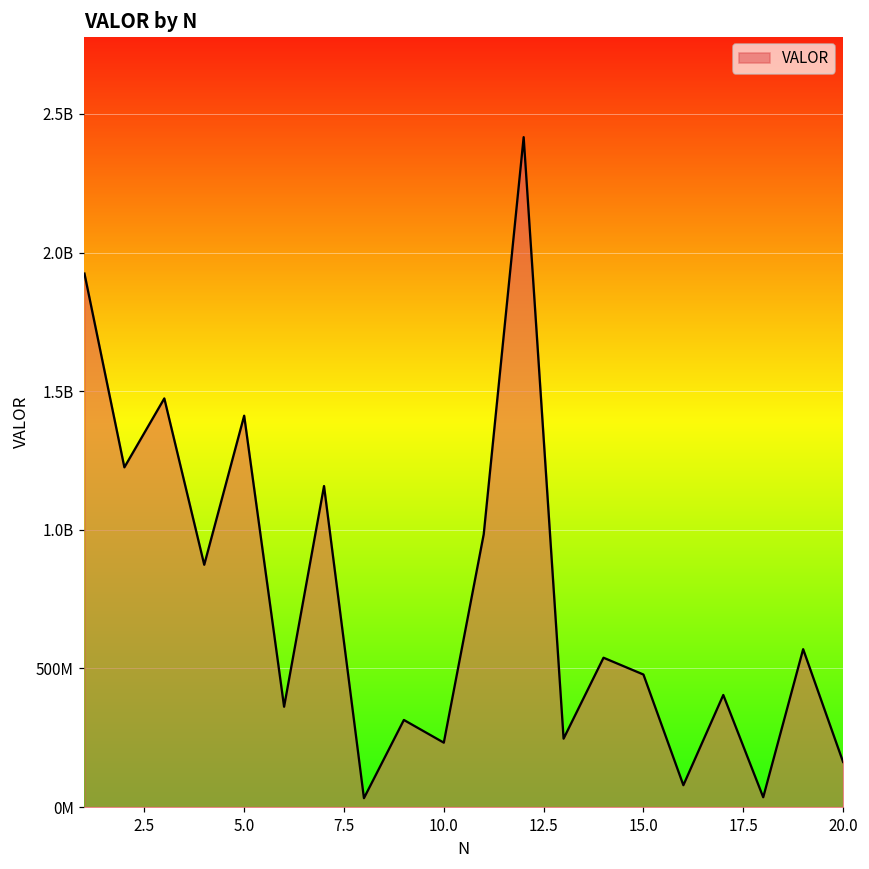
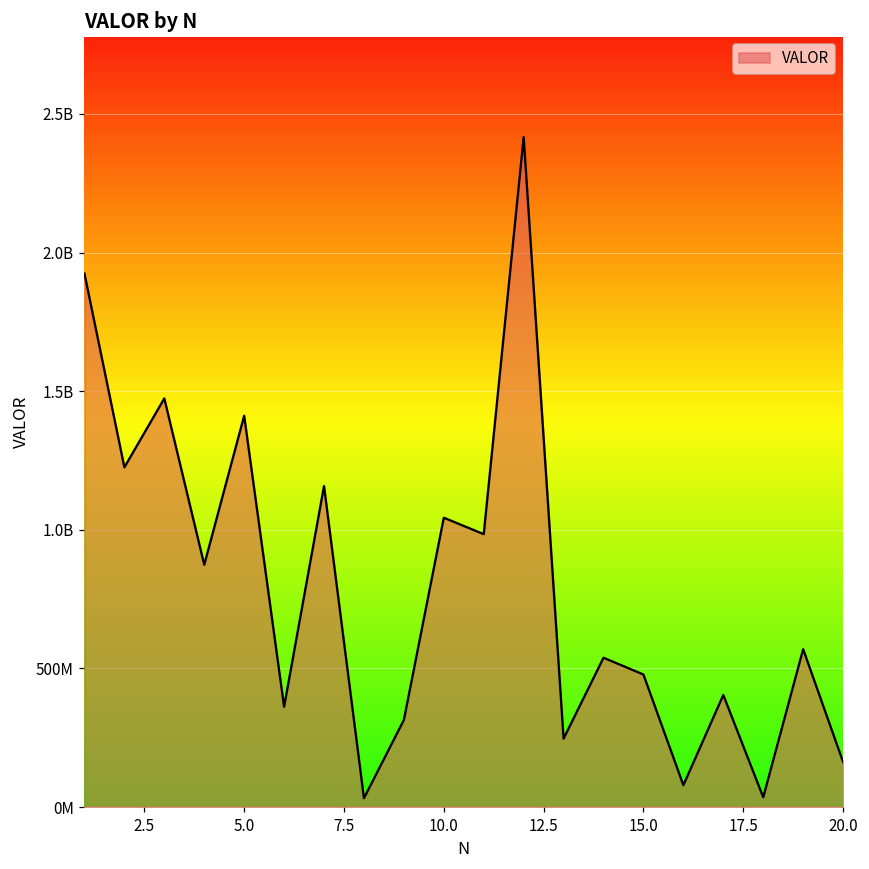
  {
    "5.0": 1410000000,
-   "10.0": 230000000,
+   "10.0": 1040000000,
    "15.0": 480000000,
    "20.0": 160000000
  }
